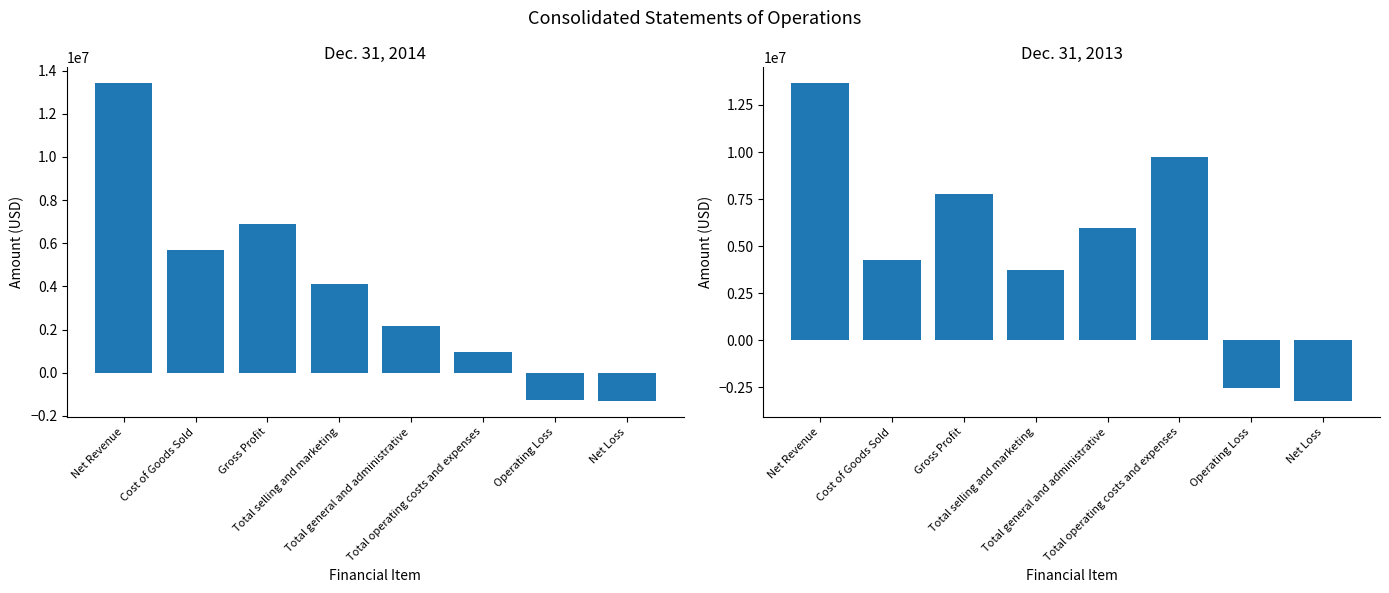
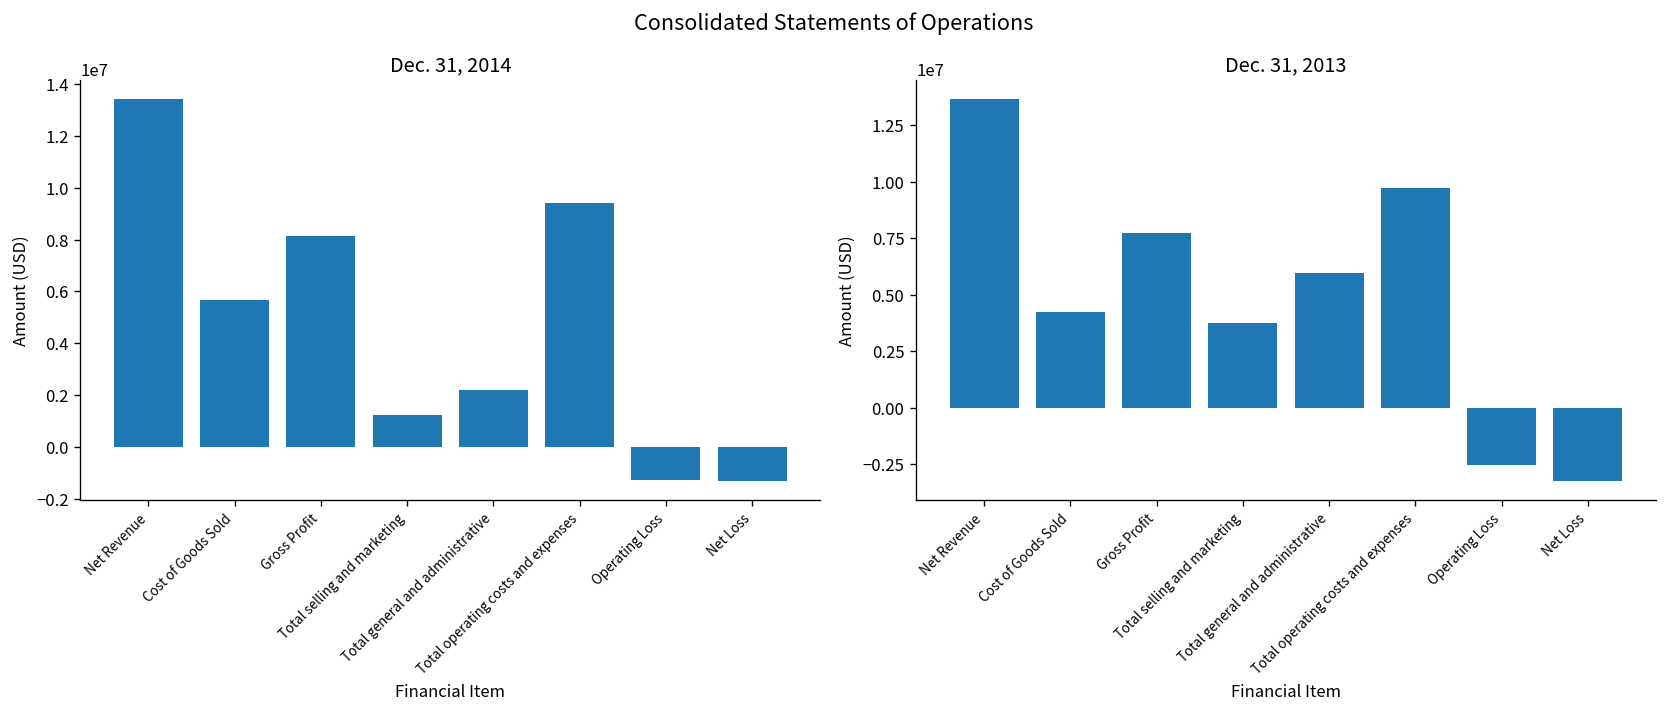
  {
    "Dec. 31, 2014": {
      "Net Revenue": 13400000,
      "Cost of Goods Sold": 5700000,
-     "Gross Profit": 6900000,
-     "Total selling and marketing": 4100000,
+     "Gross Profit": 8100000,
+     "Total selling and marketing": 1200000,
      "Total general and administrative": 2200000,
-     "Total operating costs and expenses": 900000,
+     "Total operating costs and expenses": 9400000,
      "Operating Loss": -1300000,
      "Net Loss": -1300000
    },
    "Dec. 31, 2013": {
      "Net Revenue": 13700000,
      "Cost of Goods Sold": 4200000,
      "Gross Profit": 7800000,
      "Total selling and marketing": 3700000,
      "Total general and administrative": 6000000,
      "Total operating costs and expenses": 9700000,
      "Operating Loss": -2500000,
      "Net Loss": -3200000
    }
  }
